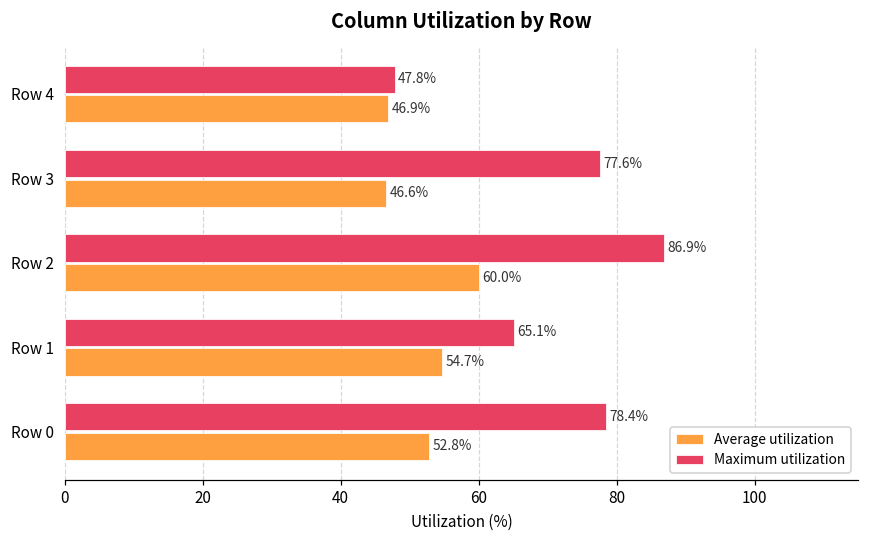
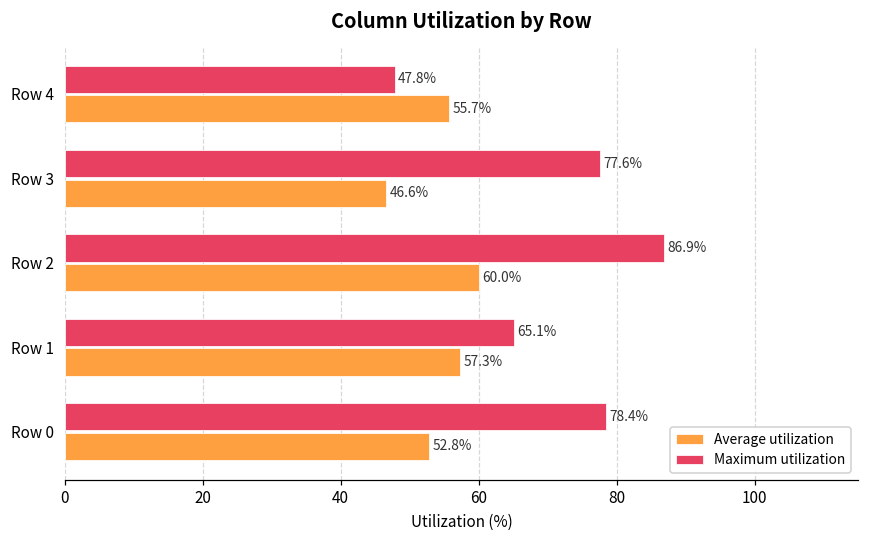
  {
    "Average utilization": {
-     "Row 4": "46.9%",
+     "Row 4": "55.7%",
      "Row 3": "46.6%",
      "Row 2": "60.0%",
-     "Row 1": "54.7%",
+     "Row 1": "57.3%",
      "Row 0": "52.8%"
    },
    "Maximum utilization": {
      "Row 4": "47.8%",
      "Row 3": "77.6%",
      "Row 2": "86.9%",
      "Row 1": "65.1%",
      "Row 0": "78.4%"
    }
  }
